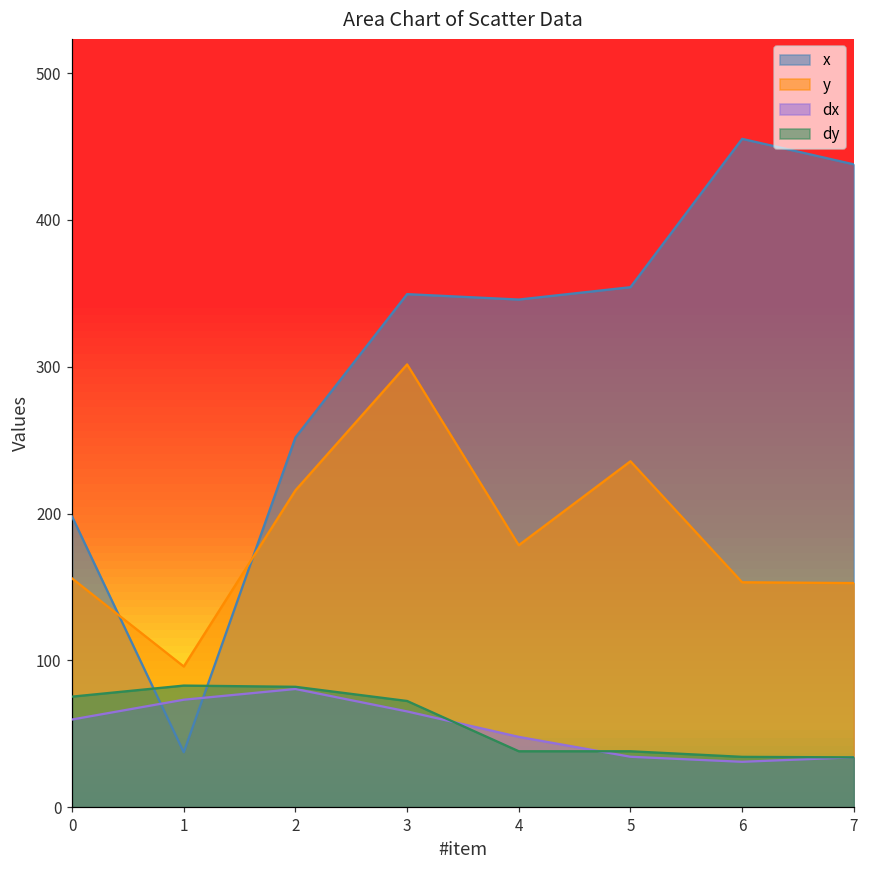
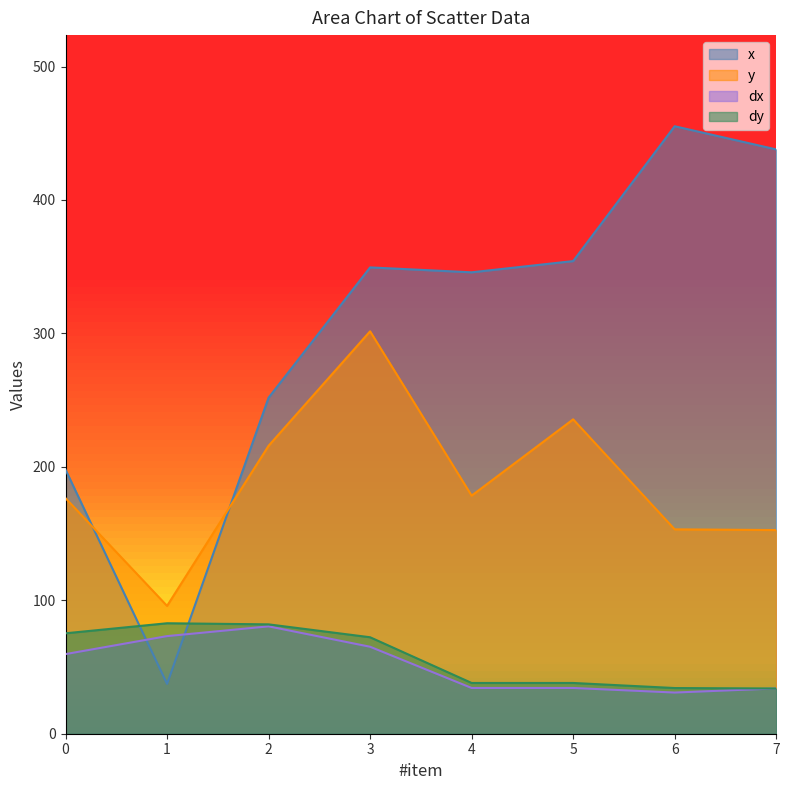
  {
    "x": {
      "0": 198,
      "1": 37,
      "2": 252,
      "3": 349,
      "4": 346,
      "5": 354,
      "6": 455,
      "7": 438
    },
    "y": {
-     "0": 156,
+     "0": 177,
      "1": 96,
      "2": 216,
      "3": 302,
      "4": 178,
      "5": 236,
      "6": 153,
      "7": 153
    },
    "dx": {
      "0": 60,
      "1": 73,
      "3": 65,
-     "4": 48,
+     "4": 34,
      "5": 34,
      "6": 31
    },
    "dy": {
      "0": 75,
      "1": 83,
      "3": 72,
      "4": 38,
      "5": 38,
      "6": 34
    }
  }
